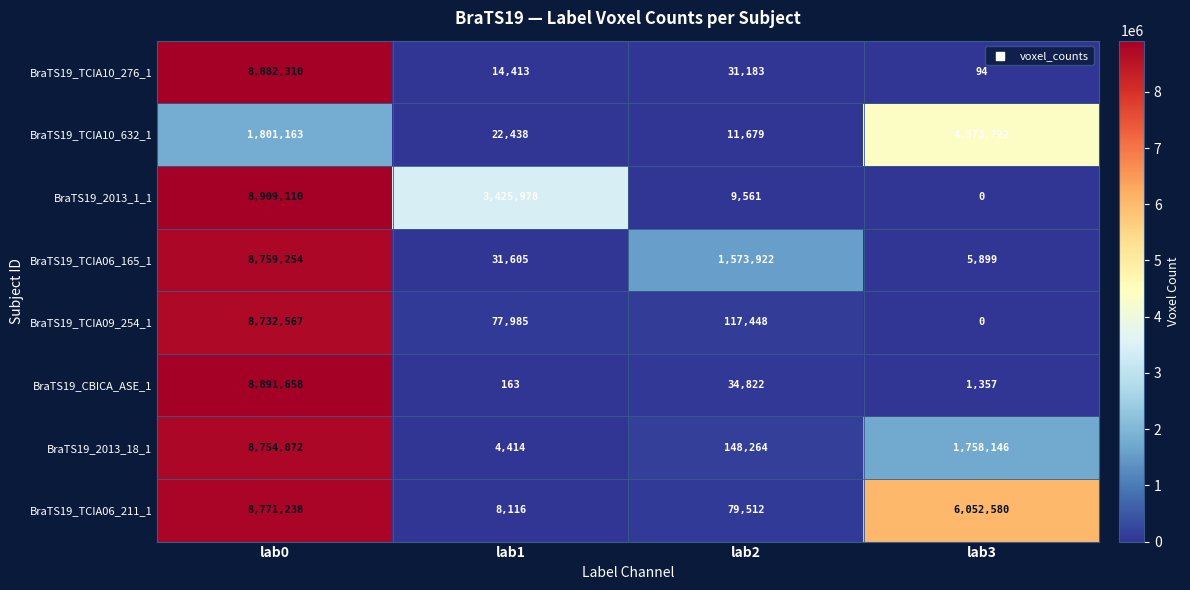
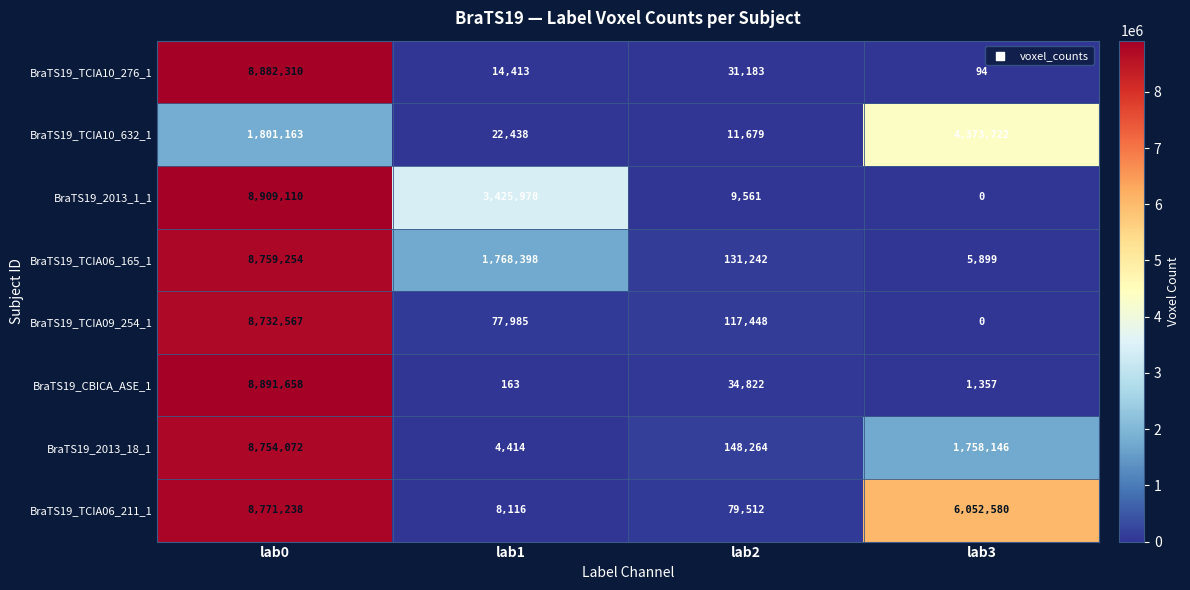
  {
    "BraTS19_TCIA10_276_1": {
      "lab0": "8,882,310",
      "lab1": "14,413",
      "lab2": "31,183",
      "lab3": "94"
    },
    "BraTS19_TCIA10_632_1": {
      "lab0": "1,801,163",
      "lab1": "22,438",
      "lab2": "11,679",
      "lab3": "4,373,722"
    },
    "BraTS19_2013_1_1": {
      "lab0": "8,909,110",
      "lab2": "9,561",
      "lab3": "0"
    },
    "BraTS19_TCIA06_165_1": {
      "lab0": "8,759,254",
-     "lab1": "31,605",
-     "lab2": "1,573,922",
+     "lab1": "1,768,398",
+     "lab2": "131,242",
      "lab3": "5,899"
    },
    "BraTS19_TCIA09_254_1": {
      "lab0": "8,732,567",
      "lab1": "77,985",
      "lab2": "117,448",
      "lab3": "0"
    },
    "BraTS19_CBICA_ASE_1": {
      "lab0": "8,891,658",
      "lab1": "163",
      "lab2": "34,822",
      "lab3": "1,357"
    },
    "BraTS19_2013_18_1": {
      "lab0": "8,754,072",
      "lab1": "4,414",
      "lab2": "148,264",
      "lab3": "1,758,146"
    },
    "BraTS19_TCIA06_211_1": {
      "lab0": "8,771,238",
      "lab1": "8,116",
      "lab2": "79,512",
      "lab3": "6,052,580"
    }
  }
